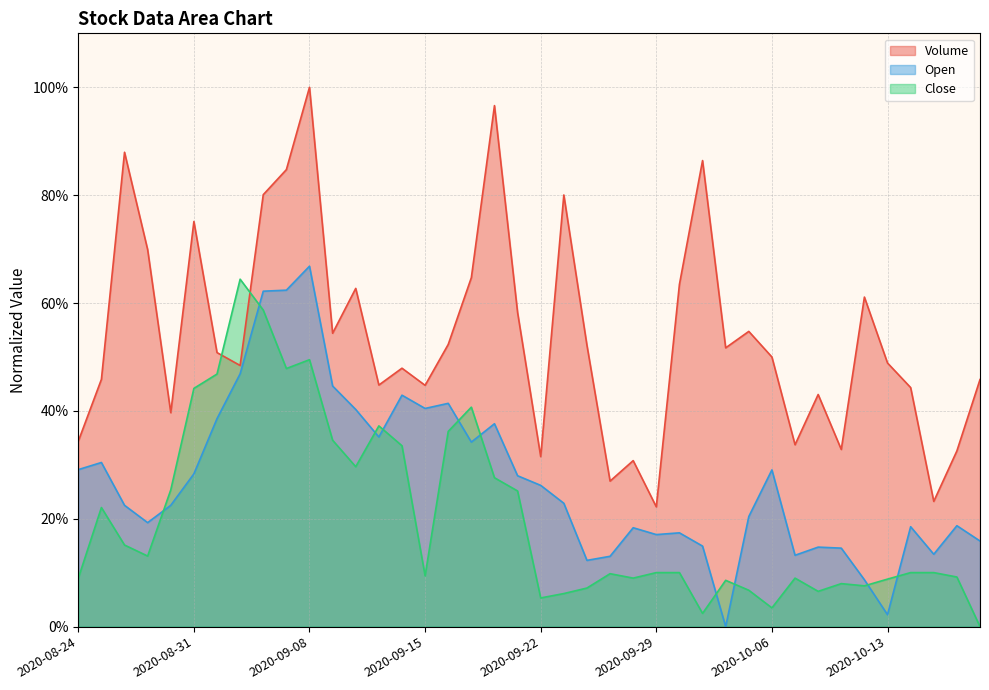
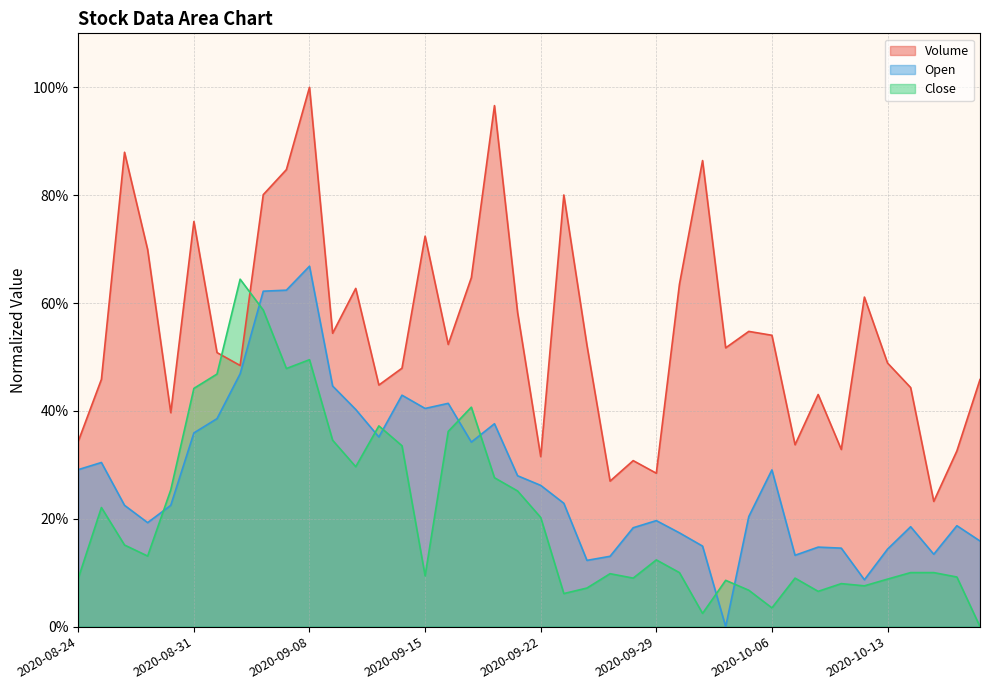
  {
    "Volume": {
      "2020-08-24": "34%",
      "2020-08-31": "75%",
      "2020-09-08": "100%",
-     "2020-09-15": "45%",
+     "2020-09-15": "72%",
      "2020-09-22": "32%",
-     "2020-09-29": "22%",
-     "2020-10-06": "50%",
+     "2020-09-29": "28%",
+     "2020-10-06": "54%",
      "2020-10-13": "49%"
    },
    "Open": {
      "2020-08-24": "29%",
-     "2020-08-31": "28%",
+     "2020-08-31": "36%",
      "2020-09-08": "67%",
      "2020-09-15": "40%",
      "2020-09-22": "26%",
-     "2020-09-29": "17%",
+     "2020-09-29": "20%",
      "2020-10-06": "29%",
-     "2020-10-13": "2%"
+     "2020-10-13": "14%"
    },
    "Close": {
      "2020-08-24": "9%",
      "2020-08-31": "44%",
      "2020-09-08": "49%",
      "2020-09-15": "9%",
-     "2020-09-22": "5%",
-     "2020-09-29": "10%",
+     "2020-09-22": "20%",
+     "2020-09-29": "12%",
      "2020-10-06": "3%",
      "2020-10-13": "9%"
    }
  }
